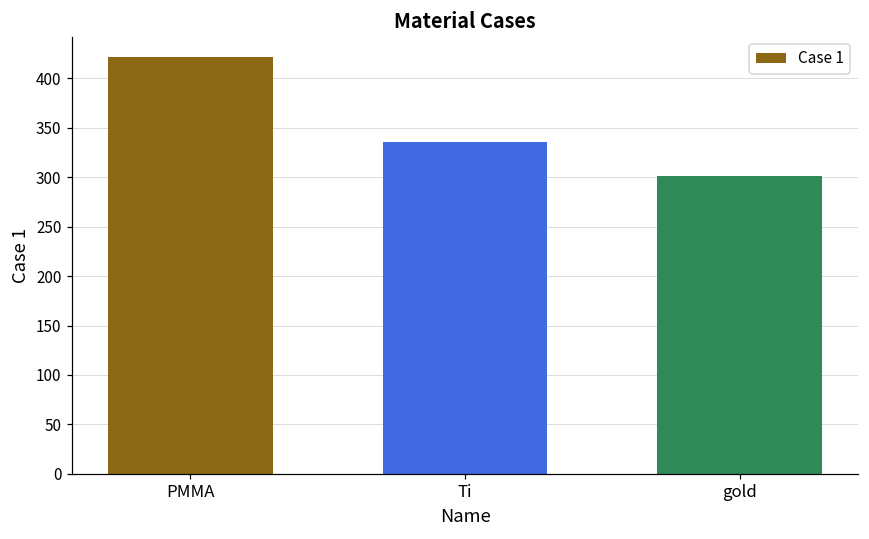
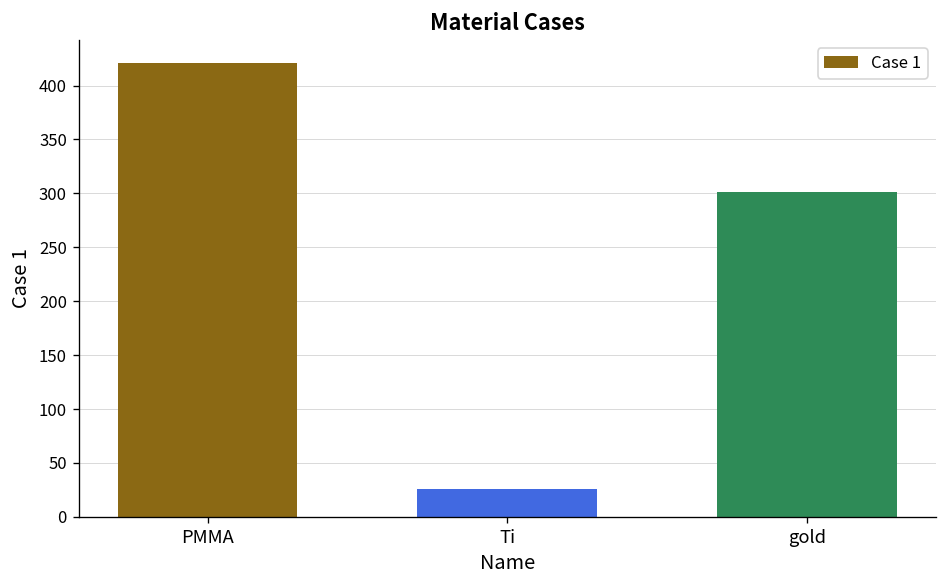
  {
    "PMMA": 420,
-   "Ti": 340,
+   "Ti": 30,
    "gold": 300
  }
